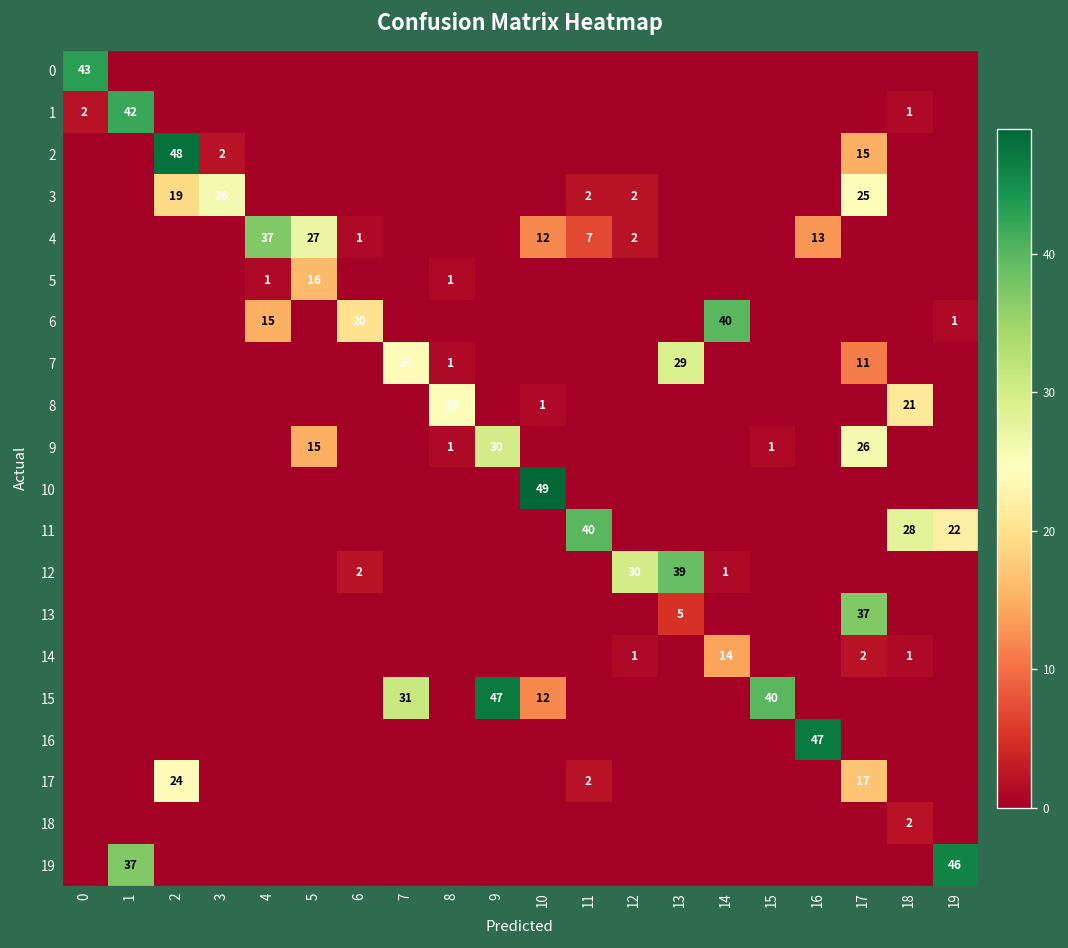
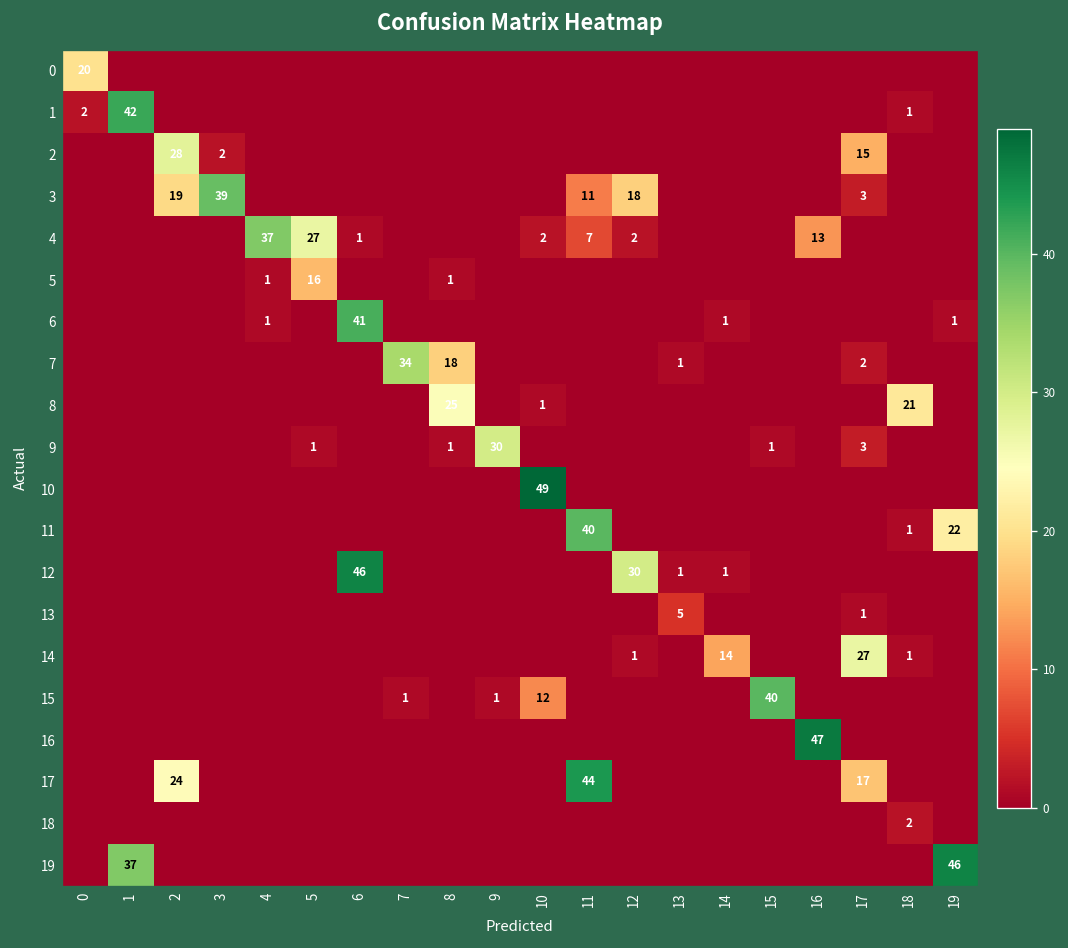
  {
    "0": {
-     "0": 43
+     "0": 20
    },
    "1": {
      "0": 2,
      "1": 42,
      "18": 1
    },
    "2": {
-     "2": 48,
+     "2": 28,
      "3": 2,
      "17": 15
    },
    "3": {
      "2": 19,
-     "3": 26,
-     "11": 2,
-     "12": 2,
-     "17": 25
+     "3": 39,
+     "11": 11,
+     "12": 18,
+     "17": 3
    },
    "4": {
      "4": 37,
      "5": 27,
      "6": 1,
-     "10": 12,
+     "10": 2,
      "11": 7,
      "12": 2,
      "16": 13
    },
    "5": {
      "4": 1,
      "5": 16,
      "8": 1
    },
    "6": {
-     "4": 15,
-     "6": 20,
-     "14": 40,
+     "4": 1,
+     "6": 41,
+     "14": 1,
      "19": 1
    },
    "7": {
-     "7": 24,
-     "8": 1,
-     "13": 29,
-     "17": 11
+     "7": 34,
+     "8": 18,
+     "13": 1,
+     "17": 2
    },
    "8": {
      "8": 25,
      "10": 1,
      "18": 21
    },
    "9": {
-     "5": 15,
+     "5": 1,
      "8": 1,
      "9": 30,
      "15": 1,
-     "17": 26
+     "17": 3
    },
    "10": {
      "10": 49
    },
    "11": {
      "11": 40,
-     "18": 28,
+     "18": 1,
      "19": 22
    },
    "12": {
-     "6": 2,
+     "6": 46,
      "12": 30,
-     "13": 39,
+     "13": 1,
      "14": 1
    },
    "13": {
      "13": 5,
-     "17": 37
+     "17": 1
    },
    "14": {
      "12": 1,
      "14": 14,
-     "17": 2,
+     "17": 27,
      "18": 1
    },
    "15": {
-     "7": 31,
-     "9": 47,
+     "7": 1,
+     "9": 1,
      "10": 12,
      "15": 40
    },
    "16": {
      "16": 47
    },
    "17": {
      "2": 24,
-     "11": 2,
+     "11": 44,
      "17": 17
    },
    "18": {
      "18": 2
    },
    "19": {
      "1": 37,
      "19": 46
    }
  }
